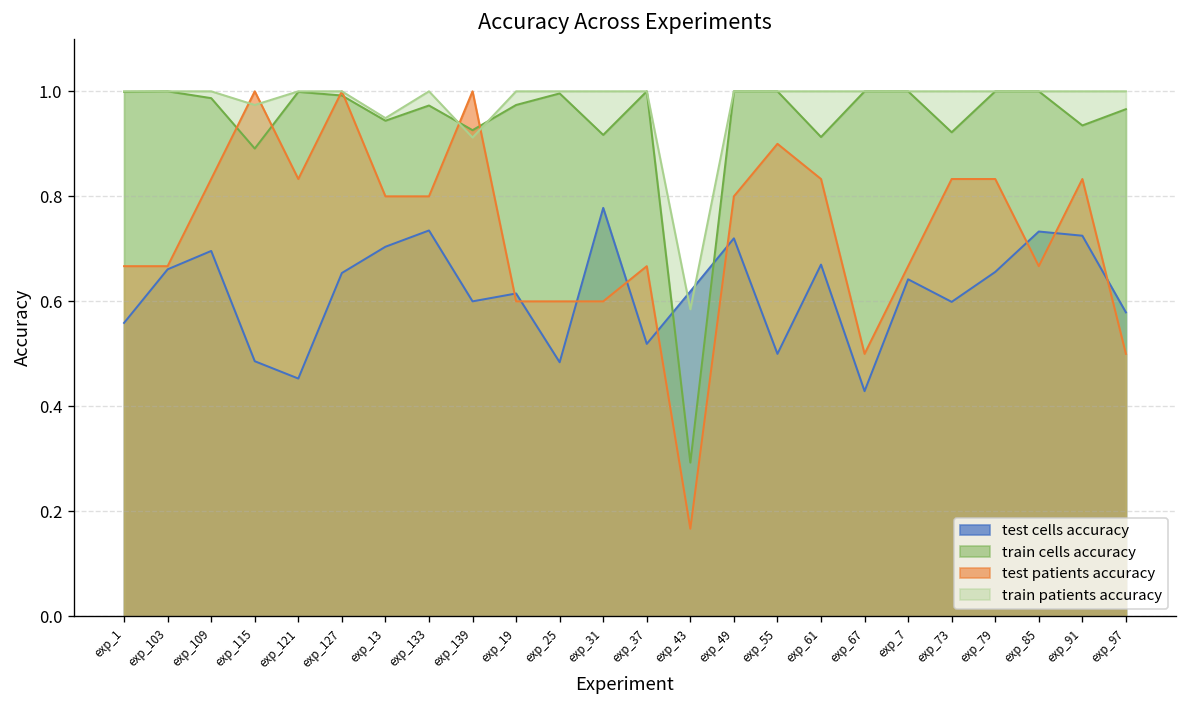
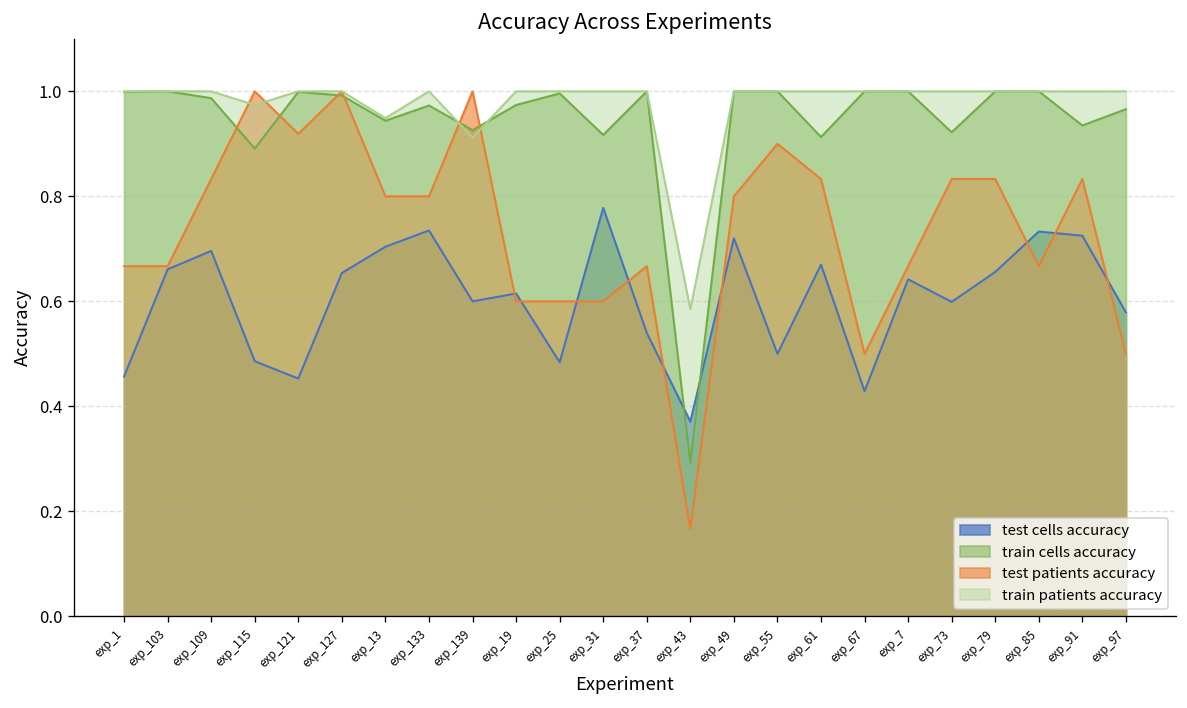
  {
    "test cells accuracy": {
-     "exp_1": 0.56,
+     "exp_1": 0.46,
      "exp_103": 0.66,
      "exp_109": 0.70,
      "exp_115": 0.49,
      "exp_121": 0.45,
      "exp_127": 0.65,
      "exp_13": 0.70,
      "exp_133": 0.74,
      "exp_139": 0.60,
      "exp_19": 0.62,
      "exp_25": 0.48,
      "exp_31": 0.78,
-     "exp_37": 0.52,
-     "exp_43": 0.62,
+     "exp_37": 0.54,
+     "exp_43": 0.37,
      "exp_49": 0.72,
      "exp_55": 0.50,
      "exp_61": 0.67,
      "exp_67": 0.43,
      "exp_7": 0.64,
      "exp_73": 0.60,
      "exp_79": 0.66,
      "exp_85": 0.73,
      "exp_91": 0.73,
      "exp_97": 0.58
    },
    "train cells accuracy": {
      "exp_109": 0.99,
      "exp_115": 0.89,
      "exp_127": 0.99,
      "exp_133": 0.97,
      "exp_139": 0.93,
      "exp_19": 0.97,
      "exp_31": 0.92,
      "exp_43": 0.29,
      "exp_61": 0.91,
      "exp_73": 0.92,
      "exp_91": 0.94,
      "exp_97": 0.97
    },
    "test patients accuracy": {
      "exp_1": 0.67,
      "exp_103": 0.67,
      "exp_109": 0.83,
      "exp_115": 1.00,
-     "exp_121": 0.83,
+     "exp_121": 0.92,
      "exp_13": 0.80,
      "exp_133": 0.80,
      "exp_139": 1.00,
      "exp_19": 0.60,
      "exp_25": 0.60,
      "exp_31": 0.60,
      "exp_37": 0.67,
      "exp_43": 0.17,
      "exp_49": 0.80,
      "exp_55": 0.90,
      "exp_61": 0.83,
      "exp_67": 0.50,
      "exp_7": 0.67,
      "exp_73": 0.83,
      "exp_79": 0.83,
      "exp_85": 0.67,
      "exp_91": 0.83,
      "exp_97": 0.50
    },
    "train patients accuracy": {
      "exp_109": 1.00,
      "exp_115": 0.97,
      "exp_133": 1.00,
      "exp_139": 0.91,
      "exp_19": 1.00,
      "exp_31": 1.00,
      "exp_43": 0.59,
      "exp_61": 1.00,
      "exp_73": 1.00,
      "exp_91": 1.00,
      "exp_97": 1.00
    }
  }
